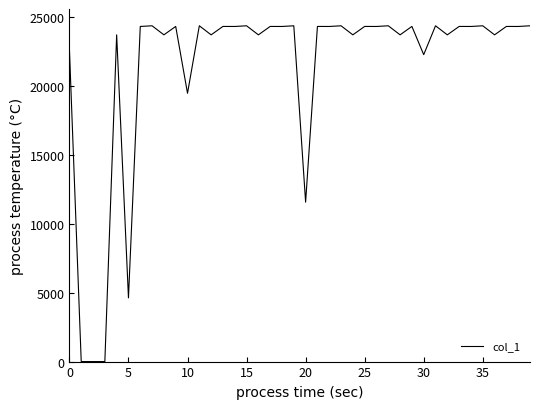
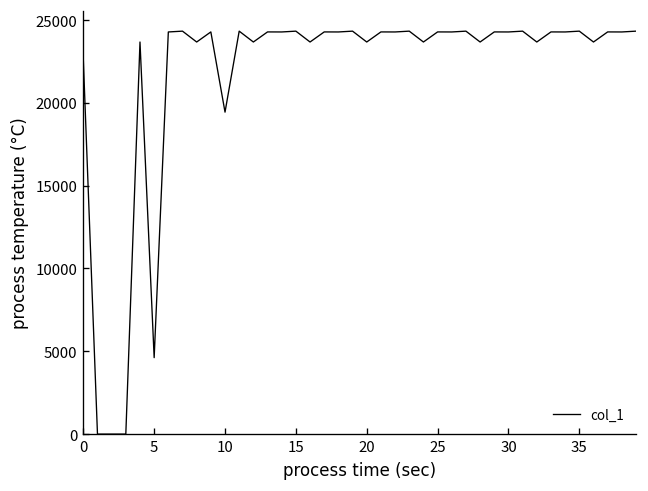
  {
    "0": 22600,
    "5": 4600,
    "10": 19400,
    "15": 24300,
-   "20": 11500,
+   "20": 23700,
    "25": 24300,
-   "30": 22200,
+   "30": 24300,
    "35": 24300
  }
